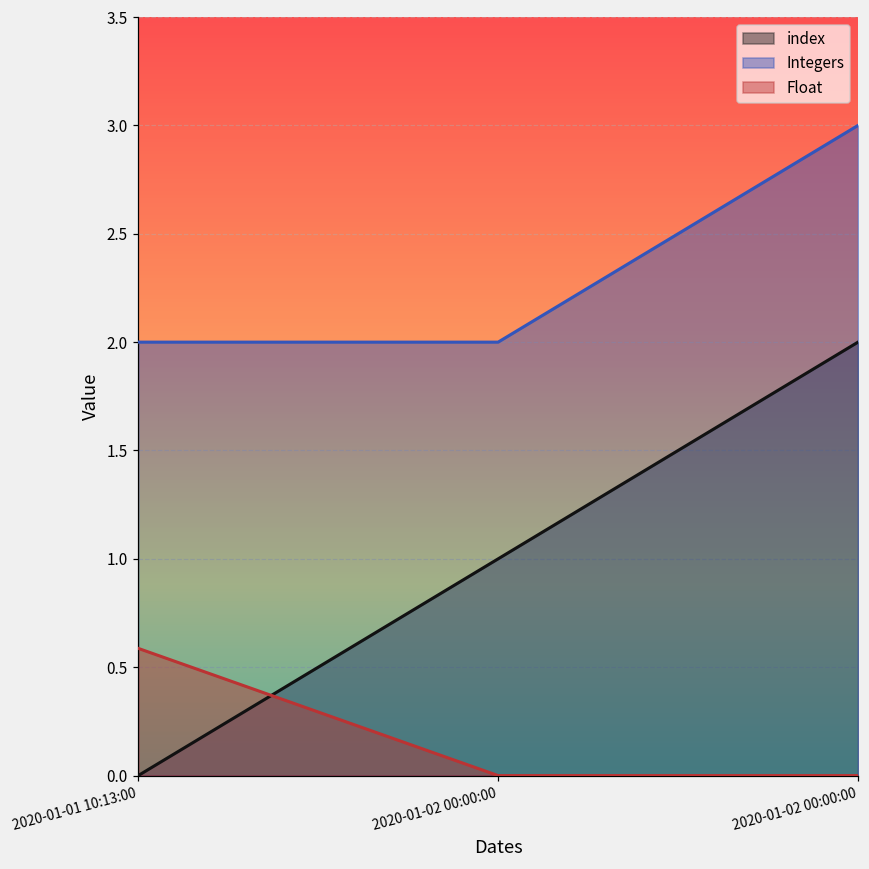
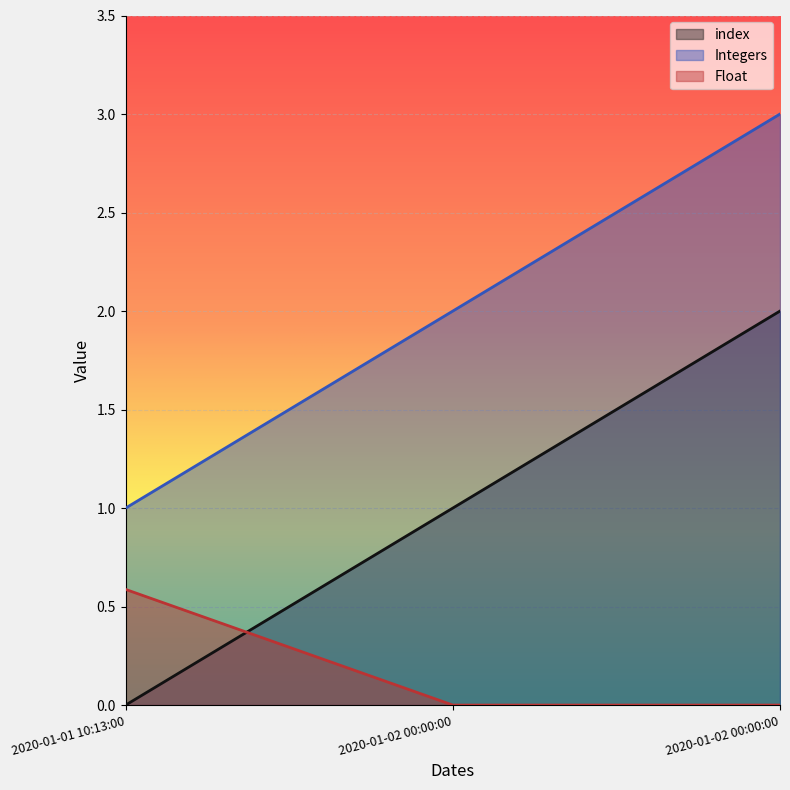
  {
    "index": {
      "2020-01-01 10:13:00": 0
    },
    "Integers": {
-     "2020-01-01 10:13:00": 2
+     "2020-01-01 10:13:00": 1
    },
    "Float": {
      "2020-01-01 10:13:00": 0.59
    }
  }
